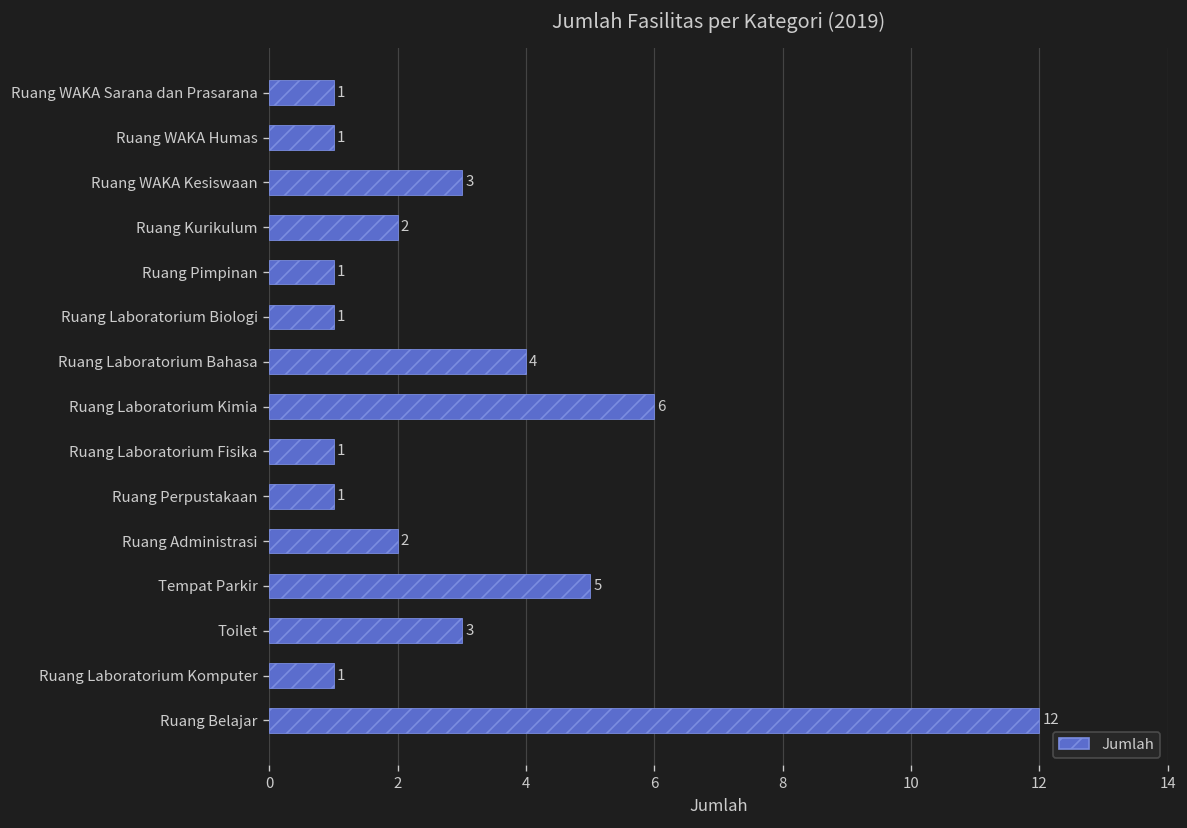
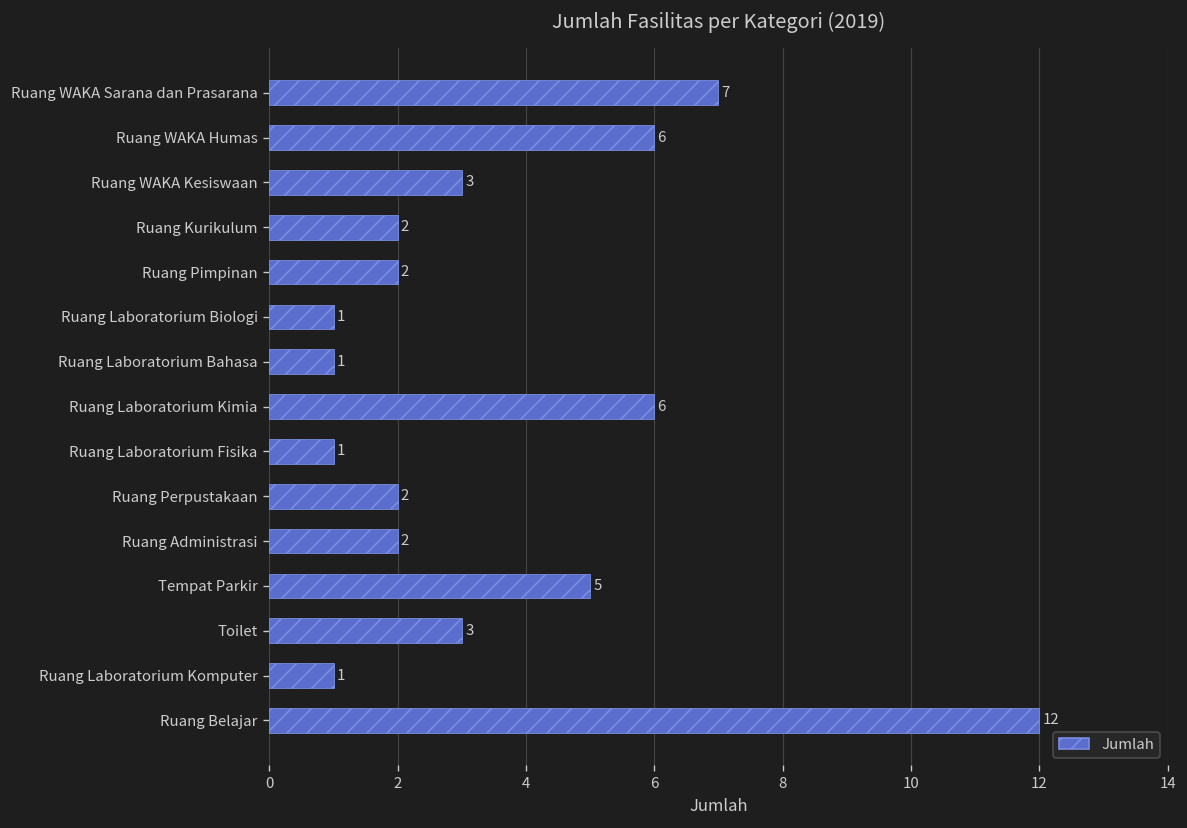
  {
-   "Ruang WAKA Sarana dan Prasarana": 1,
-   "Ruang WAKA Humas": 1,
+   "Ruang WAKA Sarana dan Prasarana": 7,
+   "Ruang WAKA Humas": 6,
    "Ruang WAKA Kesiswaan": 3,
    "Ruang Kurikulum": 2,
-   "Ruang Pimpinan": 1,
+   "Ruang Pimpinan": 2,
    "Ruang Laboratorium Biologi": 1,
-   "Ruang Laboratorium Bahasa": 4,
+   "Ruang Laboratorium Bahasa": 1,
    "Ruang Laboratorium Kimia": 6,
    "Ruang Laboratorium Fisika": 1,
-   "Ruang Perpustakaan": 1,
+   "Ruang Perpustakaan": 2,
    "Ruang Administrasi": 2,
    "Tempat Parkir": 5,
    "Toilet": 3,
    "Ruang Laboratorium Komputer": 1,
    "Ruang Belajar": 12
  }
